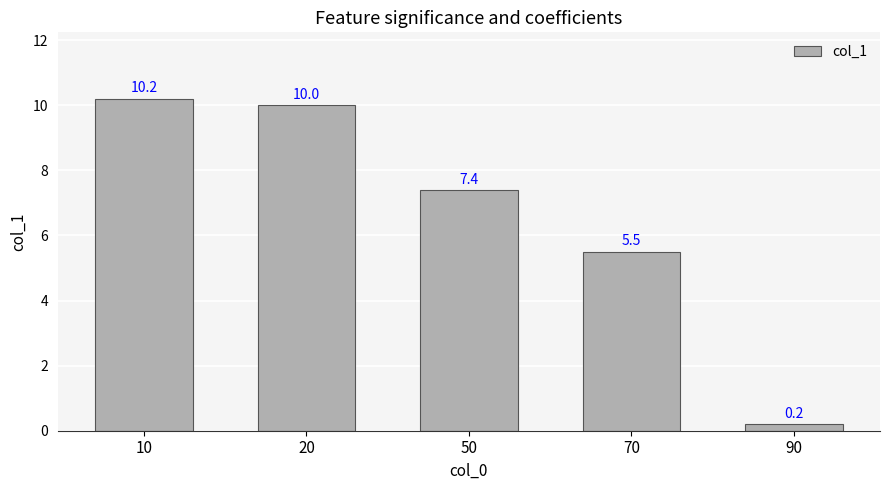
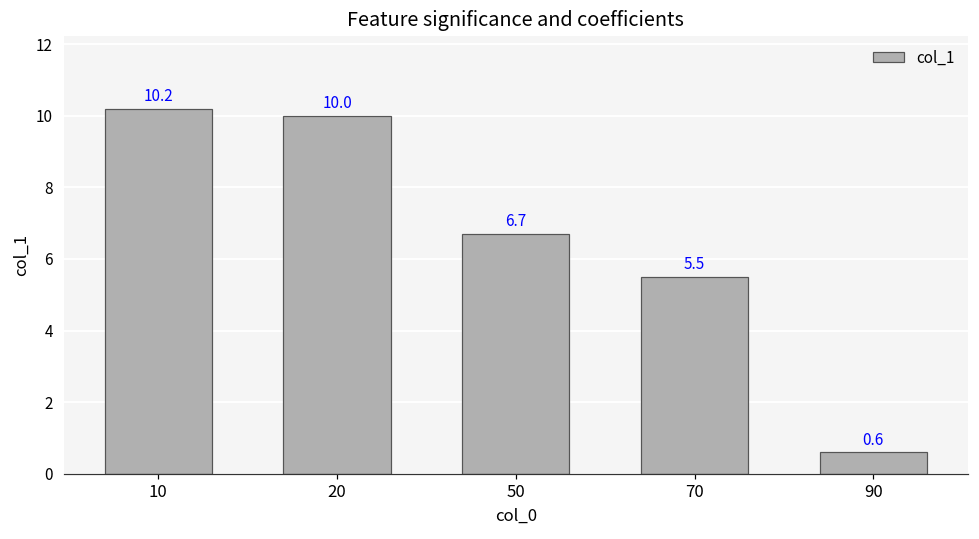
  {
    "10": 10.2,
    "20": 10.0,
-   "50": 7.4,
+   "50": 6.7,
    "70": 5.5,
-   "90": 0.2
+   "90": 0.6
  }
